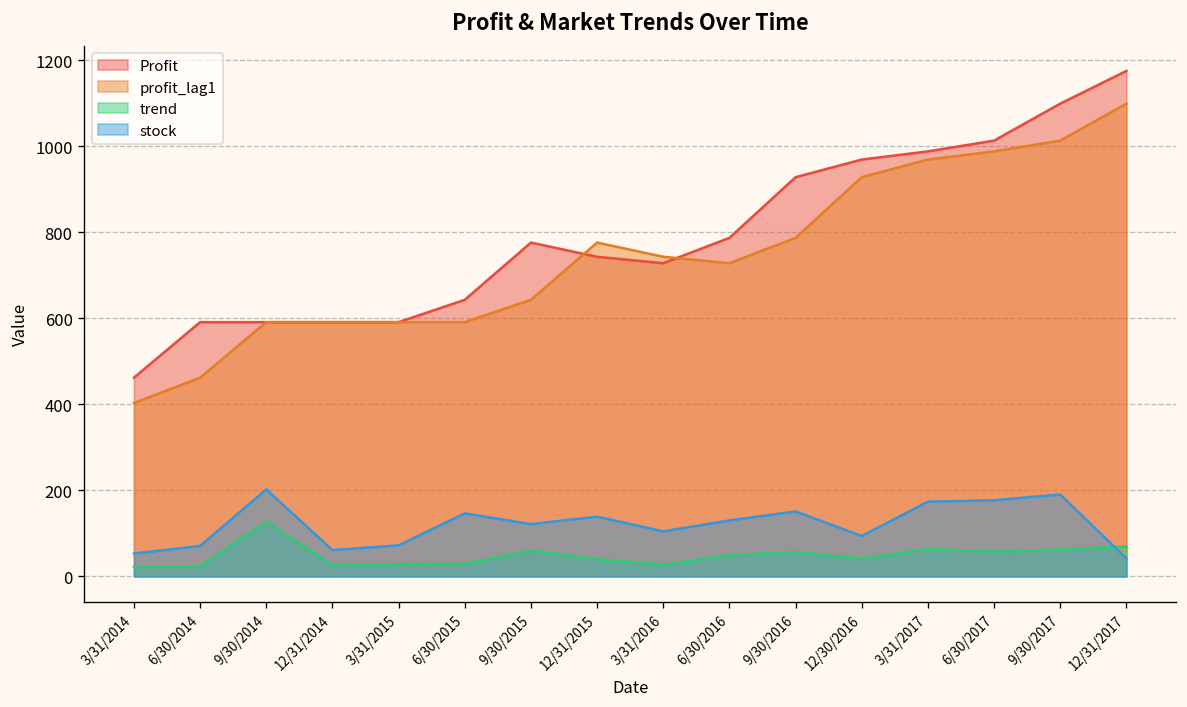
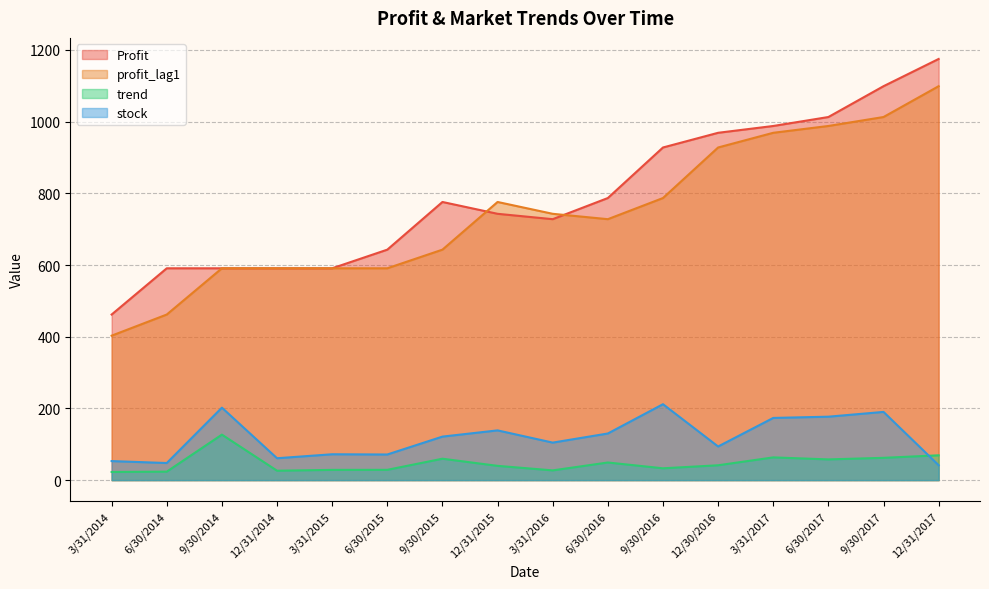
  {
    "trend": {
      "3/31/2014": 20,
      "6/30/2014": 20,
      "9/30/2014": 130,
      "12/31/2014": 30,
      "3/31/2015": 30,
      "6/30/2015": 30,
      "9/30/2015": 60,
      "12/31/2015": 40,
      "3/31/2016": 30,
      "6/30/2016": 50,
-     "9/30/2016": 60,
+     "9/30/2016": 30,
      "12/30/2016": 40,
      "3/31/2017": 60,
      "6/30/2017": 60,
      "9/30/2017": 60,
      "12/31/2017": 70
    },
    "stock": {
      "3/31/2014": 50,
-     "6/30/2014": 70,
+     "6/30/2014": 50,
      "9/30/2014": 200,
      "12/31/2014": 60,
      "3/31/2015": 70,
-     "6/30/2015": 150,
+     "6/30/2015": 70,
      "9/30/2015": 120,
      "12/31/2015": 140,
      "3/31/2016": 100,
      "6/30/2016": 130,
-     "9/30/2016": 150,
+     "9/30/2016": 210,
      "12/30/2016": 90,
      "3/31/2017": 170,
      "6/30/2017": 180,
      "9/30/2017": 190,
      "12/31/2017": 40
    }
  }
